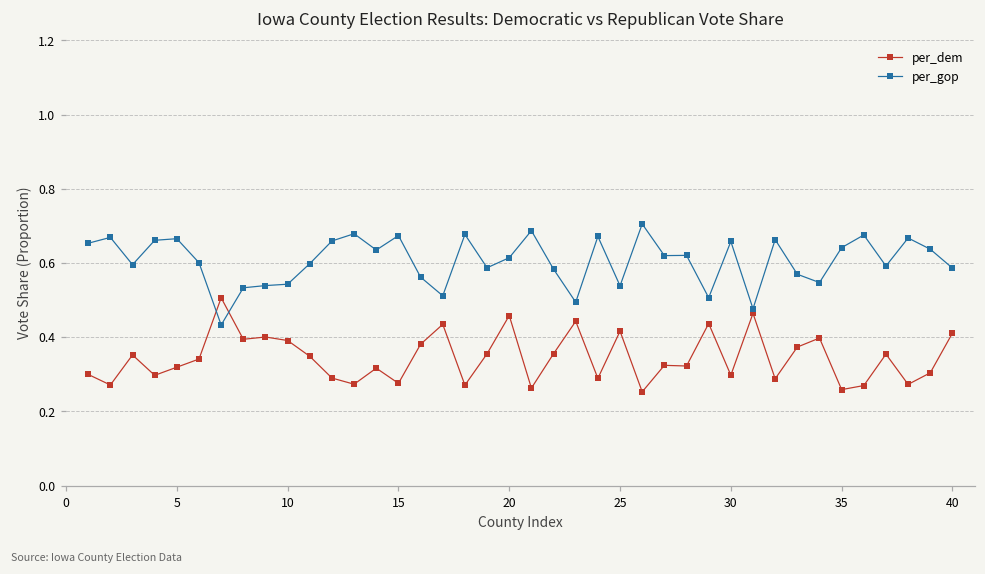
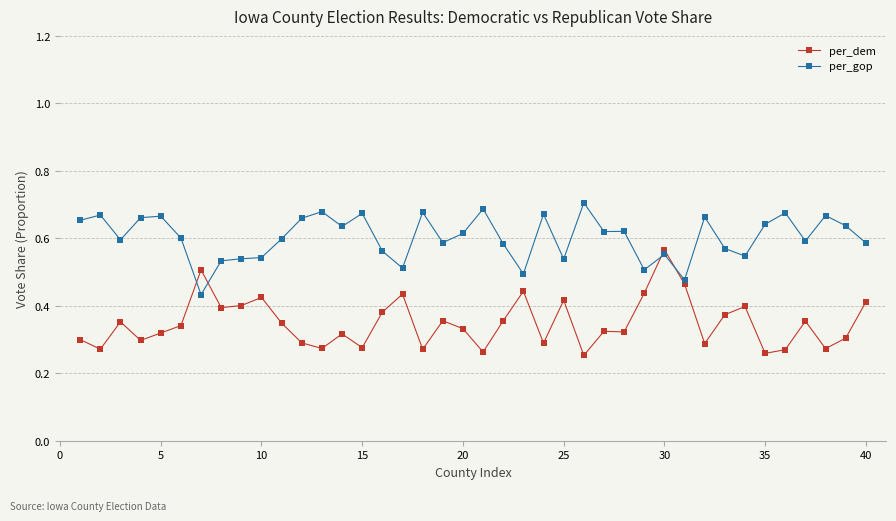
  {
    "per_dem": {
      "5": 0.32,
-     "10": 0.39,
+     "10": 0.42,
      "15": 0.28,
-     "20": 0.46,
+     "20": 0.33,
      "25": 0.42,
-     "30": 0.30,
+     "30": 0.57,
      "35": 0.26,
      "40": 0.41
    },
    "per_gop": {
      "5": 0.67,
      "10": 0.54,
      "15": 0.67,
      "20": 0.61,
      "25": 0.54,
-     "30": 0.66,
+     "30": 0.55,
      "35": 0.64,
      "40": 0.59
    }
  }
